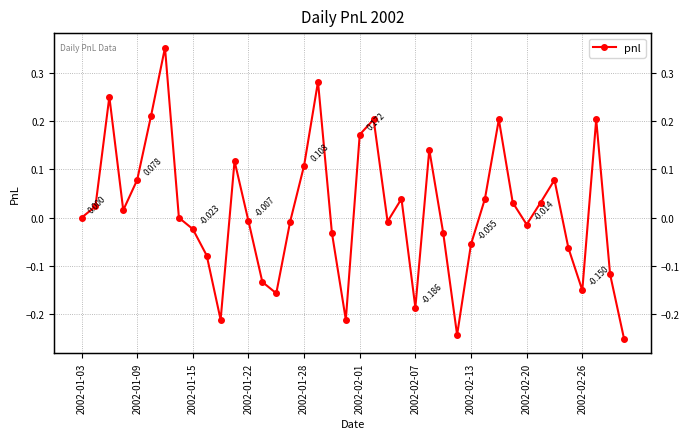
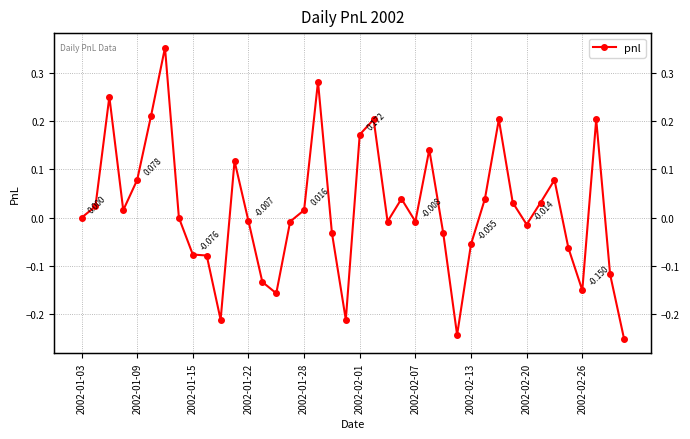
  {
    "2002-01-09": 0.078,
-   "2002-01-15": -0.023,
+   "2002-01-15": -0.076,
    "2002-01-22": -0.007,
-   "2002-01-28": 0.108,
-   "2002-02-07": -0.186,
+   "2002-01-28": 0.016,
+   "2002-02-07": -0.008,
    "2002-02-13": -0.055
  }
